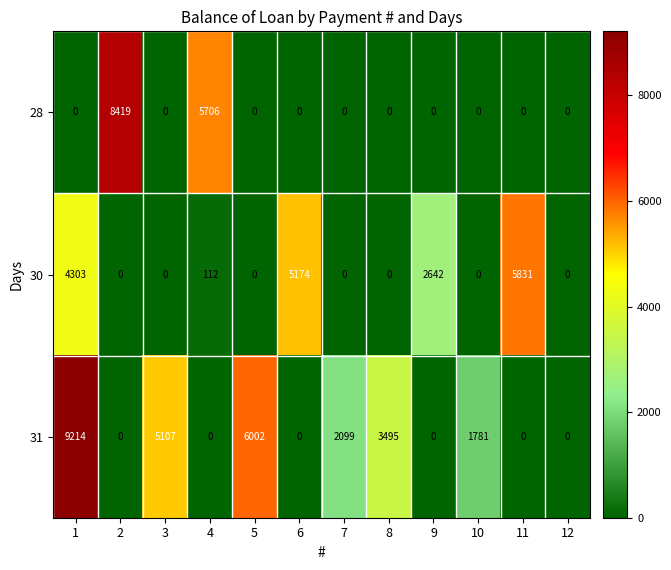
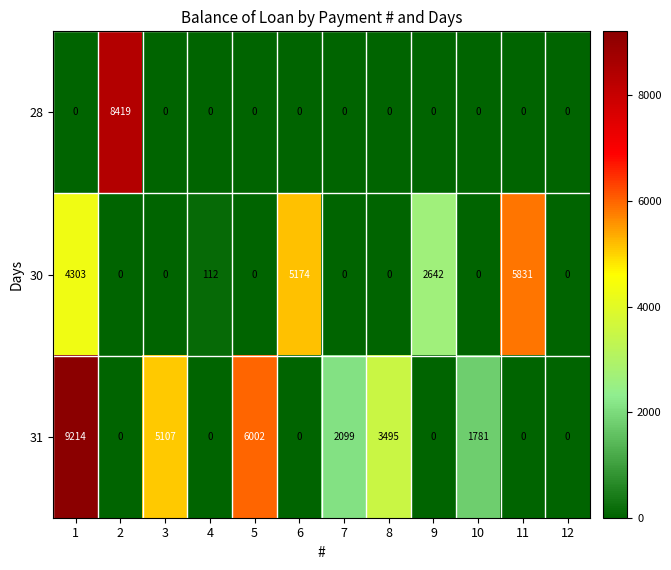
  {
    "28": {
      "1": 0,
      "2": 8419,
      "3": 0,
-     "4": 5706,
+     "4": 0,
      "5": 0,
      "6": 0,
      "7": 0,
      "8": 0,
      "9": 0,
      "10": 0,
      "11": 0,
      "12": 0
    },
    "30": {
      "1": 4303,
      "2": 0,
      "3": 0,
      "4": 112,
      "5": 0,
      "6": 5174,
      "7": 0,
      "8": 0,
      "9": 2642,
      "10": 0,
      "11": 5831,
      "12": 0
    },
    "31": {
      "1": 9214,
      "2": 0,
      "3": 5107,
      "4": 0,
      "5": 6002,
      "6": 0,
      "7": 2099,
      "8": 3495,
      "9": 0,
      "10": 1781,
      "11": 0,
      "12": 0
    }
  }
